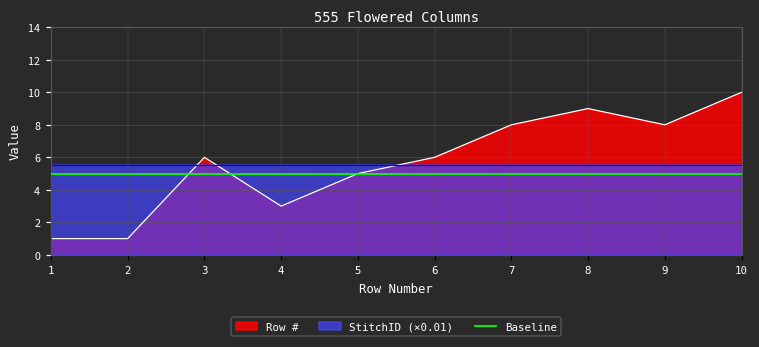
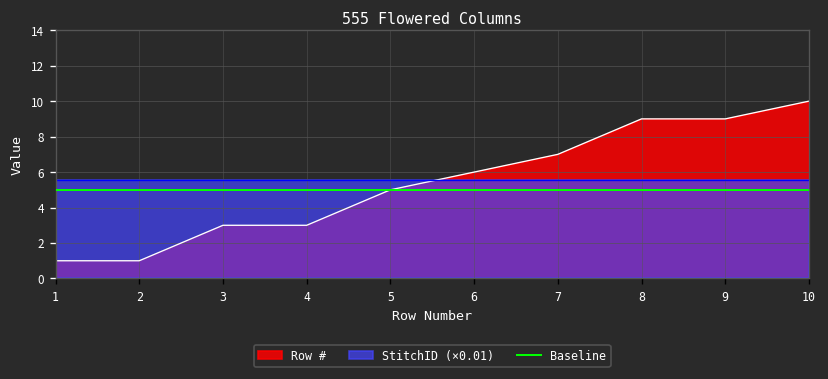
  {
    "Row #": {
      "1": 1,
      "2": 1,
-     "3": 6,
+     "3": 3,
      "4": 3,
      "5": 5,
      "6": 6,
-     "7": 8,
+     "7": 7,
      "8": 9,
-     "9": 8,
+     "9": 9,
      "10": 10
    },
    "StitchID (×0.01)": {
      "1": 5.6,
      "2": 5.6,
      "3": 5.6,
      "4": 5.6,
      "5": 5.6,
      "6": 5.6,
      "7": 5.6,
      "8": 5.6,
      "9": 5.6,
      "10": 5.6
    }
  }
